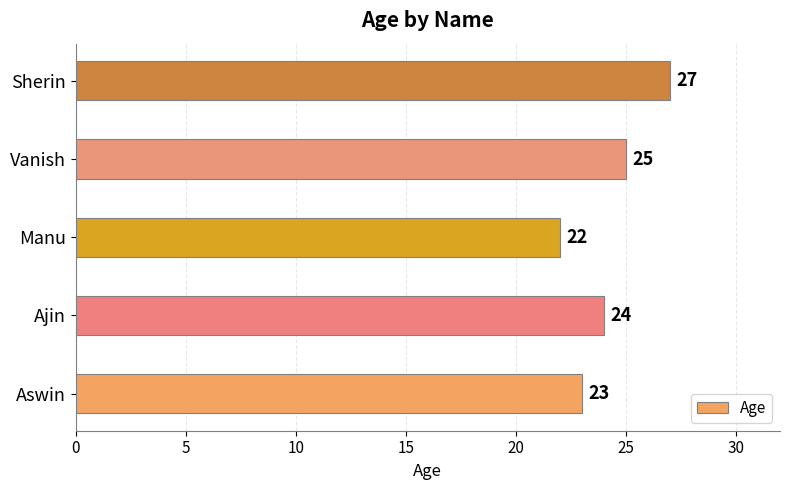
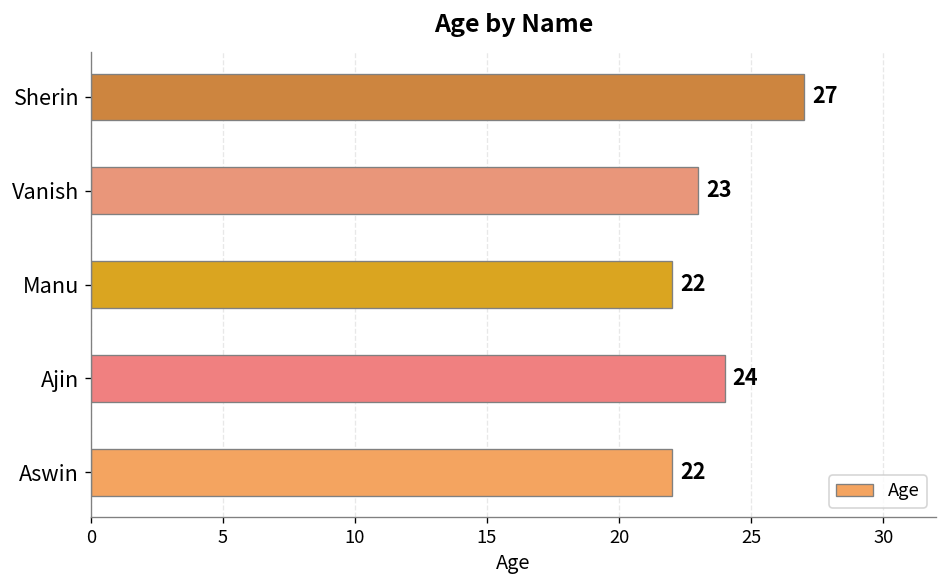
  {
    "Sherin": 27,
-   "Vanish": 25,
+   "Vanish": 23,
    "Manu": 22,
    "Ajin": 24,
-   "Aswin": 23
+   "Aswin": 22
  }
